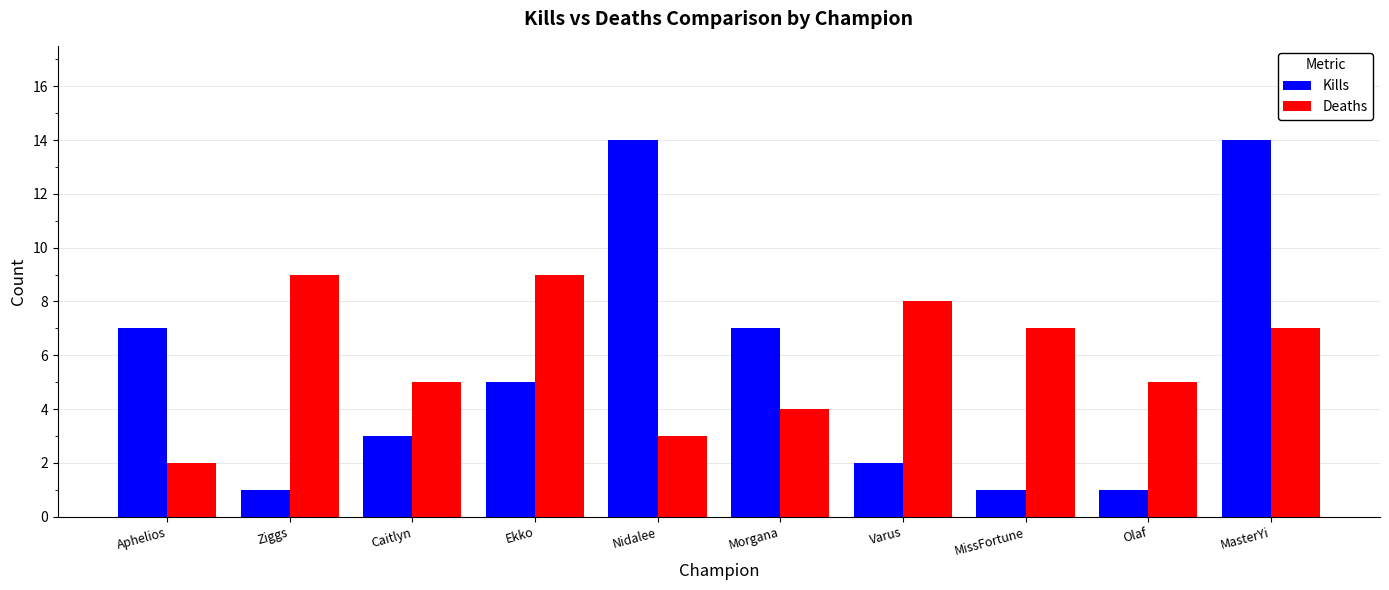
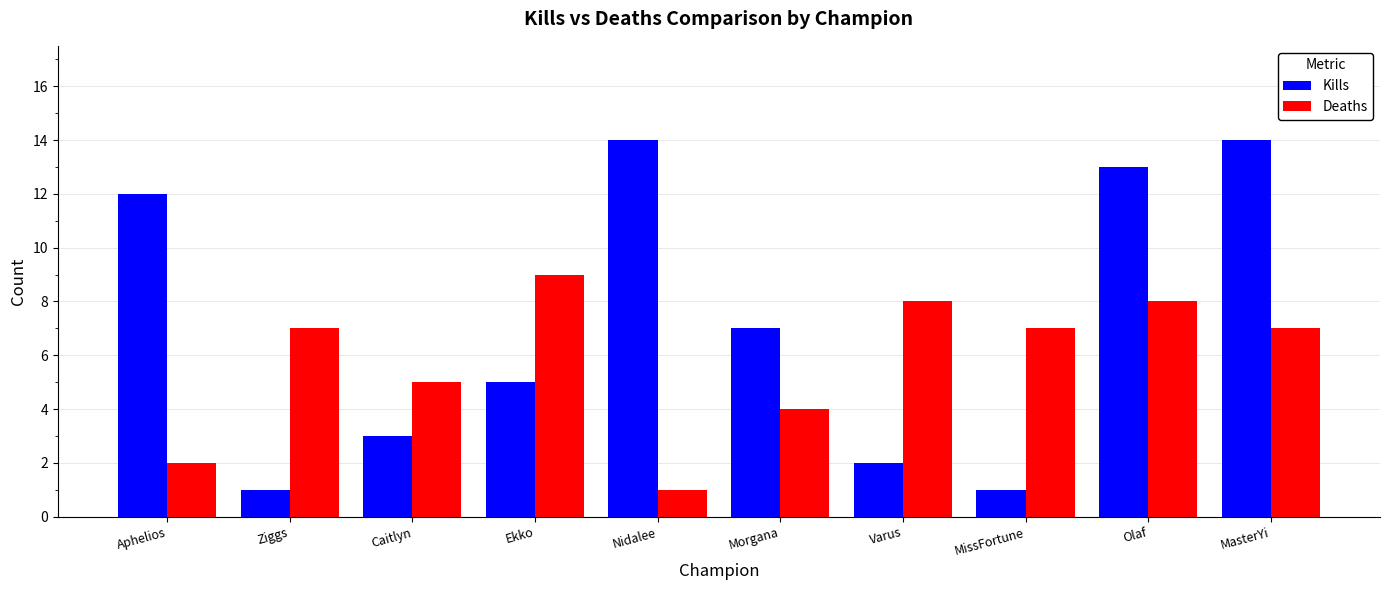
  {
    "Kills": {
-     "Aphelios": 7,
+     "Aphelios": 12,
      "Ziggs": 1,
      "Caitlyn": 3,
      "Ekko": 5,
      "Nidalee": 14,
      "Morgana": 7,
      "Varus": 2,
      "MissFortune": 1,
-     "Olaf": 1,
+     "Olaf": 13,
      "MasterYi": 14
    },
    "Deaths": {
      "Aphelios": 2,
-     "Ziggs": 9,
+     "Ziggs": 7,
      "Caitlyn": 5,
      "Ekko": 9,
-     "Nidalee": 3,
+     "Nidalee": 1,
      "Morgana": 4,
      "Varus": 8,
      "MissFortune": 7,
-     "Olaf": 5,
+     "Olaf": 8,
      "MasterYi": 7
    }
  }
